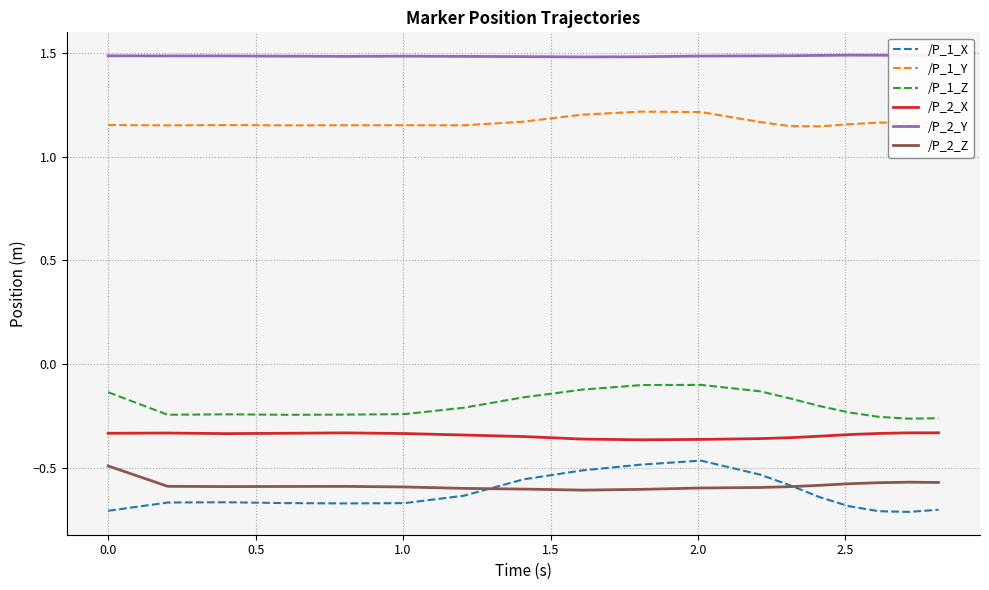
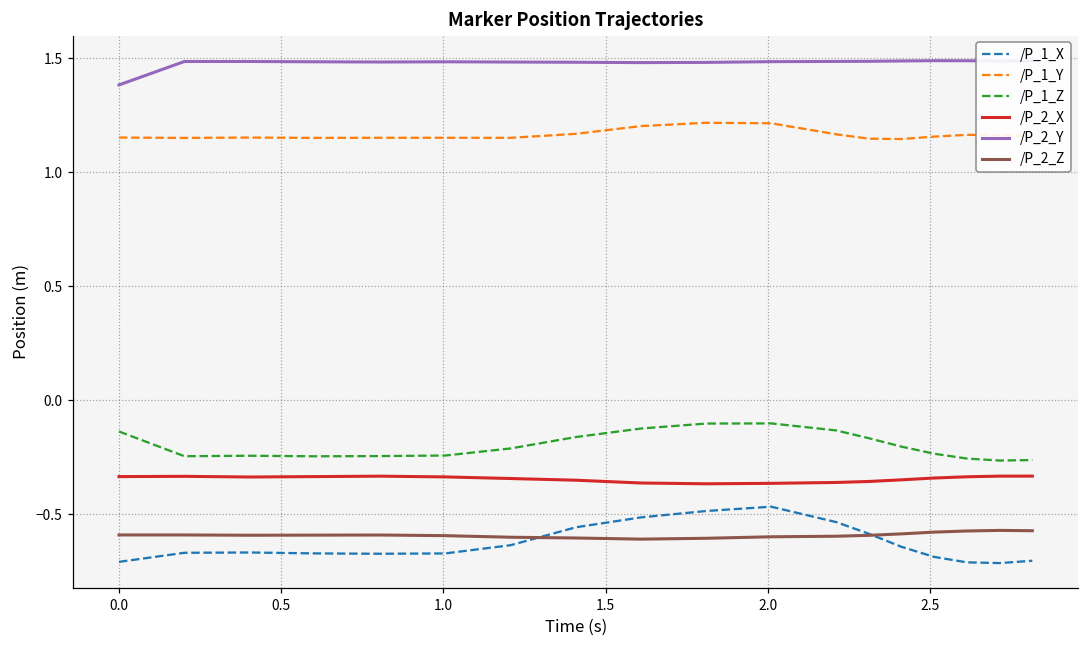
  {
    "/P_1_X": {
      "0.0": -0.71
    },
    "/P_1_Y": {
      "0.0": 1.15
    },
    "/P_1_Z": {
      "0.0": -0.14
    },
    "/P_2_X": {
      "0.0": -0.33
    },
    "/P_2_Y": {
-     "0.0": 1.49
+     "0.0": 1.38
    },
    "/P_2_Z": {
-     "0.0": -0.49
+     "0.0": -0.59
    }
  }
